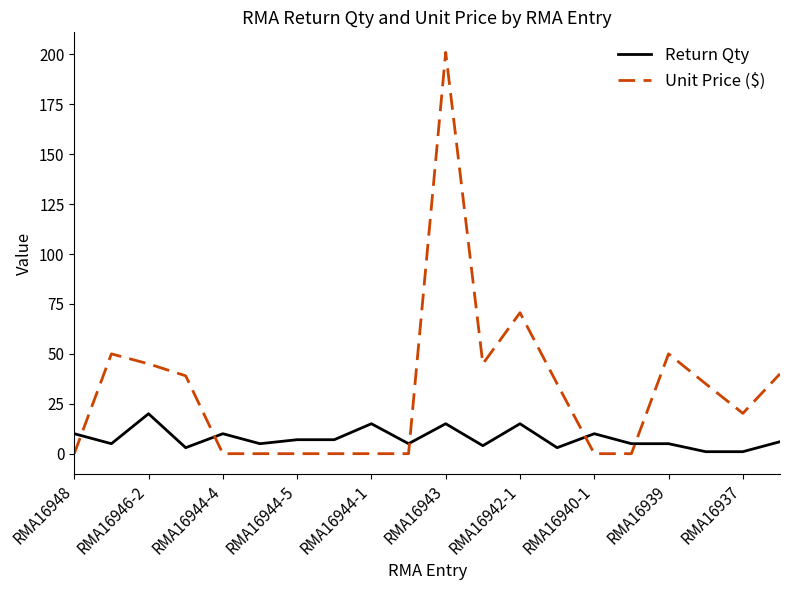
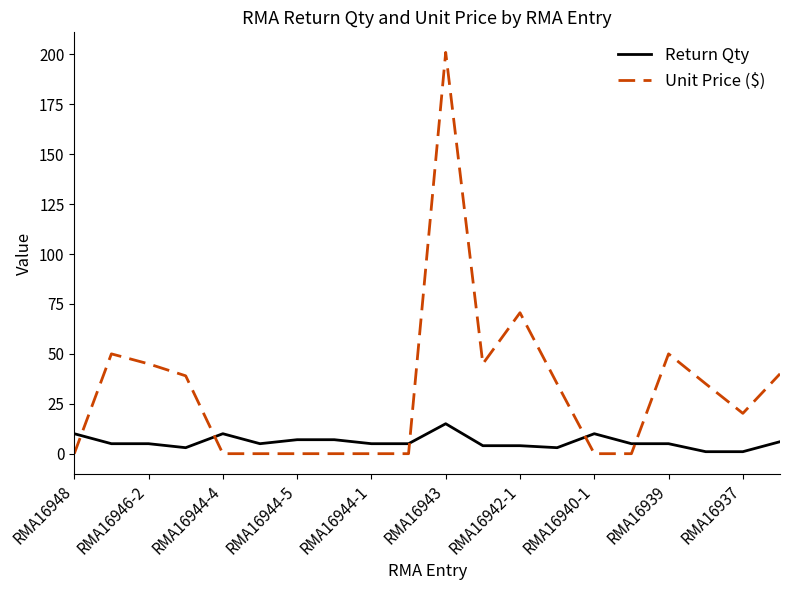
  {
    "Return Qty": {
      "RMA16948": 10,
-     "RMA16946-2": 20,
+     "RMA16946-2": 5,
      "RMA16944-4": 10,
      "RMA16944-5": 7,
-     "RMA16944-1": 15,
+     "RMA16944-1": 5,
      "RMA16943": 15,
-     "RMA16942-1": 15,
+     "RMA16942-1": 4,
      "RMA16940-1": 10,
      "RMA16939": 5,
      "RMA16937": 1
    },
    "Unit Price ($)": {
      "RMA16948": 0,
      "RMA16946-2": 45,
      "RMA16944-4": 0,
      "RMA16944-5": 0,
      "RMA16944-1": 0,
      "RMA16943": 201,
      "RMA16942-1": 71,
      "RMA16940-1": 0,
      "RMA16939": 50,
      "RMA16937": 20
    }
  }
